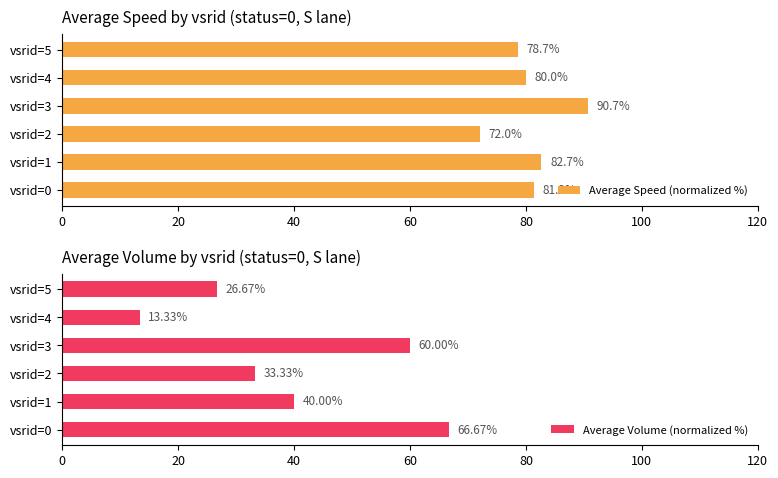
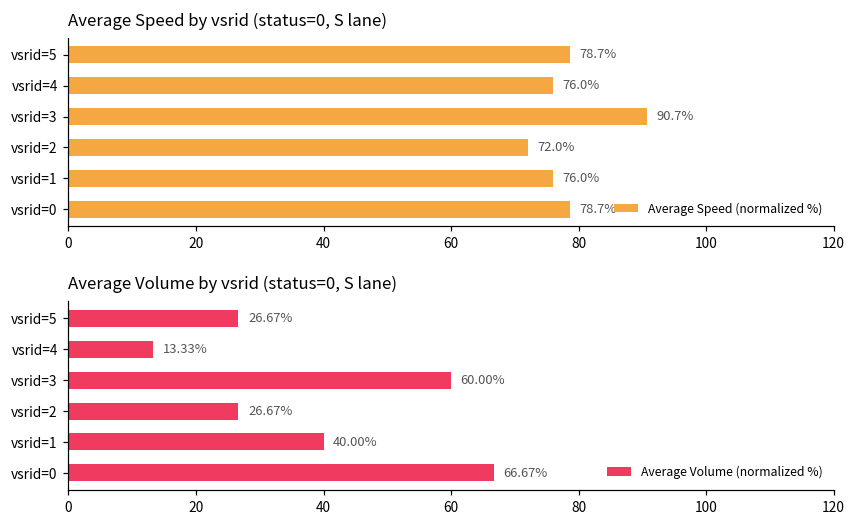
  {
    "Average Speed by vsrid (status=0, S lane)": {
      "vsrid=5": "78.7%",
-     "vsrid=4": "80.0%",
+     "vsrid=4": "76.0%",
      "vsrid=3": "90.7%",
      "vsrid=2": "72.0%",
-     "vsrid=1": "82.7%",
-     "vsrid=0": "81.3%"
+     "vsrid=1": "76.0%",
+     "vsrid=0": "78.7%"
    },
    "Average Volume by vsrid (status=0, S lane)": {
      "vsrid=5": "26.67%",
      "vsrid=4": "13.33%",
      "vsrid=3": "60.00%",
-     "vsrid=2": "33.33%",
+     "vsrid=2": "26.67%",
      "vsrid=1": "40.00%",
      "vsrid=0": "66.67%"
    }
  }
